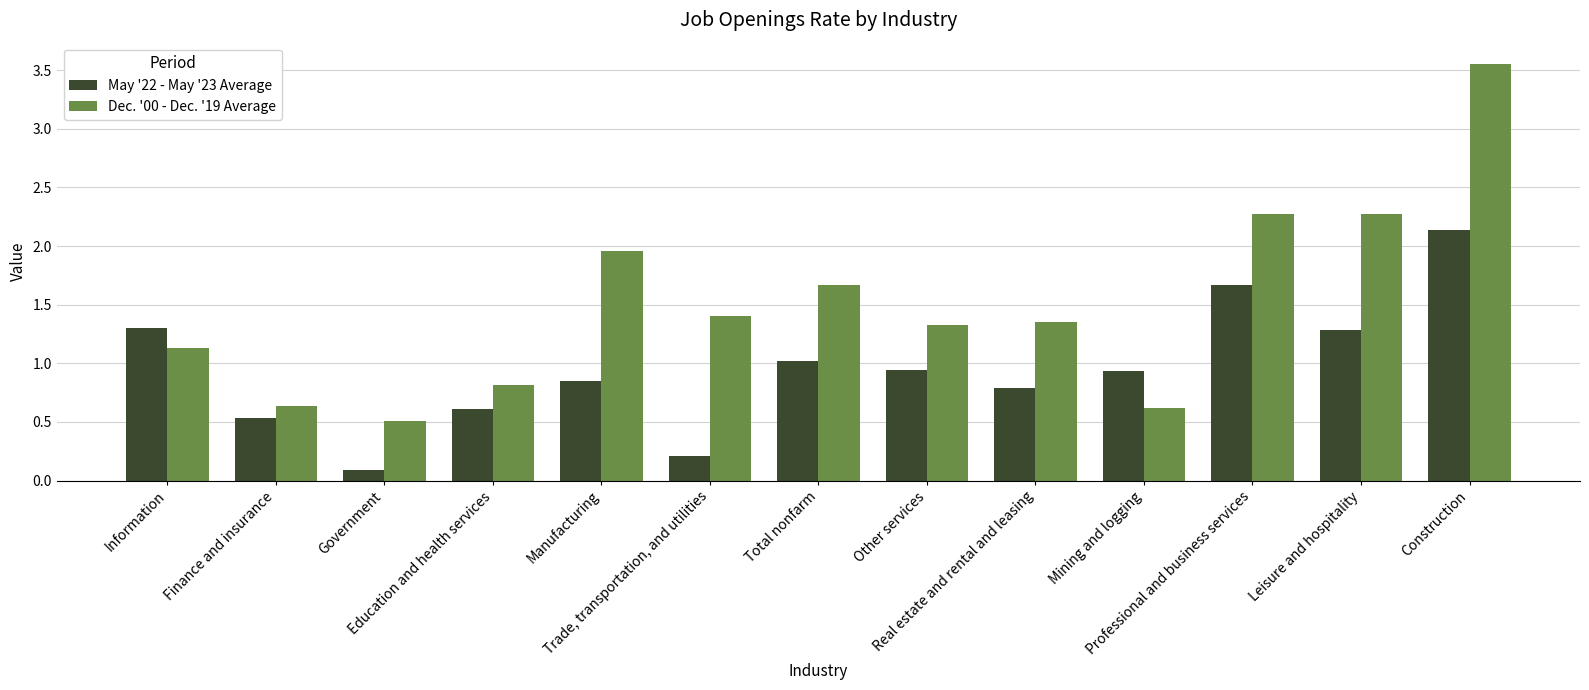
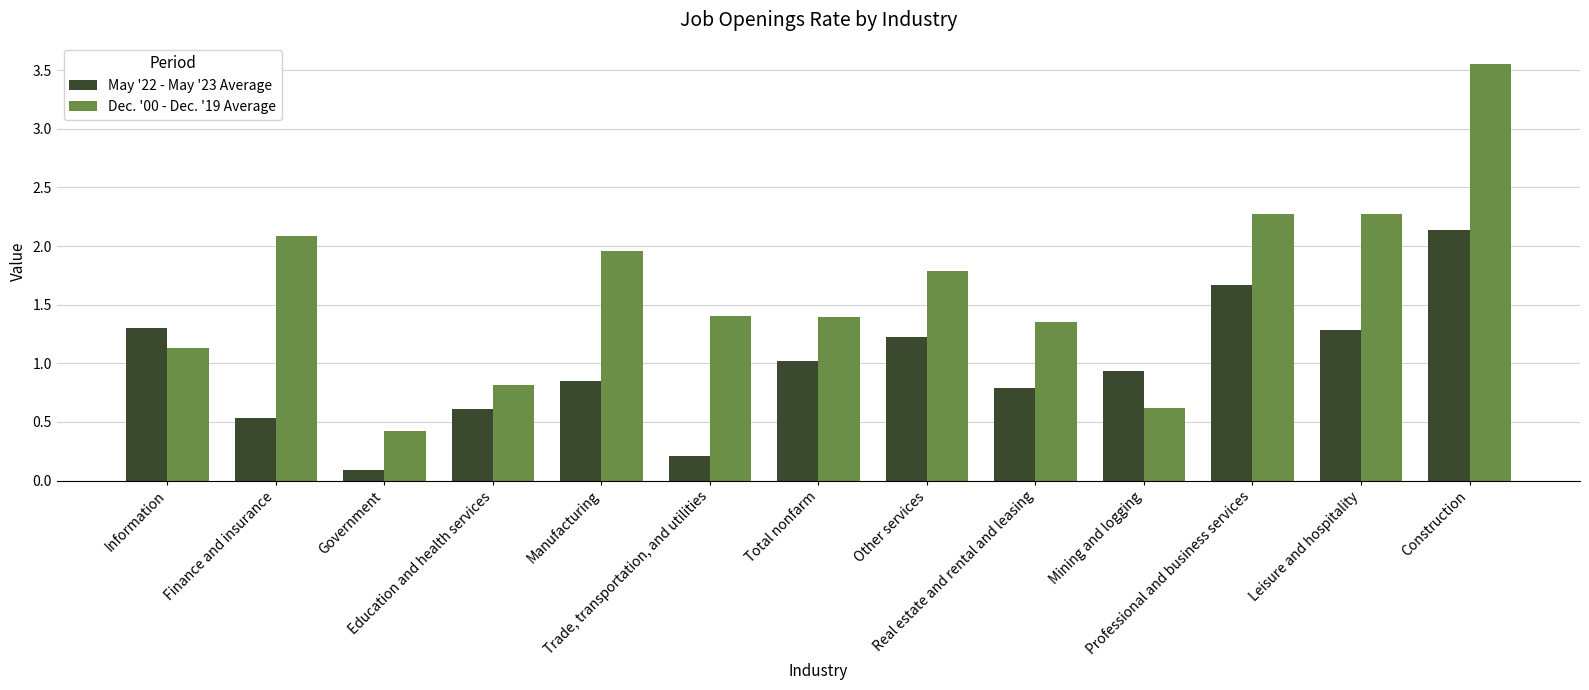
  {
    "May '22 - May '23 Average": {
      "Information": 1.30,
      "Finance and insurance": 0.53,
      "Government": 0.09,
      "Education and health services": 0.61,
      "Manufacturing": 0.85,
      "Trade, transportation, and utilities": 0.21,
      "Total nonfarm": 1.02,
-     "Other services": 0.95,
+     "Other services": 1.23,
      "Real estate and rental and leasing": 0.79,
      "Mining and logging": 0.93,
      "Professional and business services": 1.67,
      "Leisure and hospitality": 1.28,
      "Construction": 2.14
    },
    "Dec. '00 - Dec. '19 Average": {
      "Information": 1.13,
-     "Finance and insurance": 0.64,
-     "Government": 0.51,
+     "Finance and insurance": 2.08,
+     "Government": 0.43,
      "Education and health services": 0.81,
      "Manufacturing": 1.95,
      "Trade, transportation, and utilities": 1.40,
-     "Total nonfarm": 1.67,
-     "Other services": 1.33,
+     "Total nonfarm": 1.39,
+     "Other services": 1.79,
      "Real estate and rental and leasing": 1.35,
      "Mining and logging": 0.62,
      "Professional and business services": 2.27,
      "Leisure and hospitality": 2.27,
      "Construction": 3.56
    }
  }
